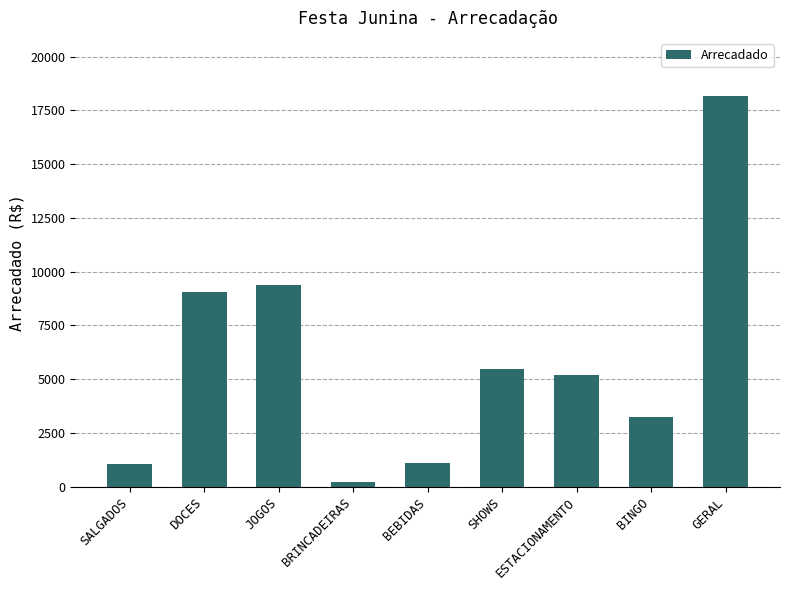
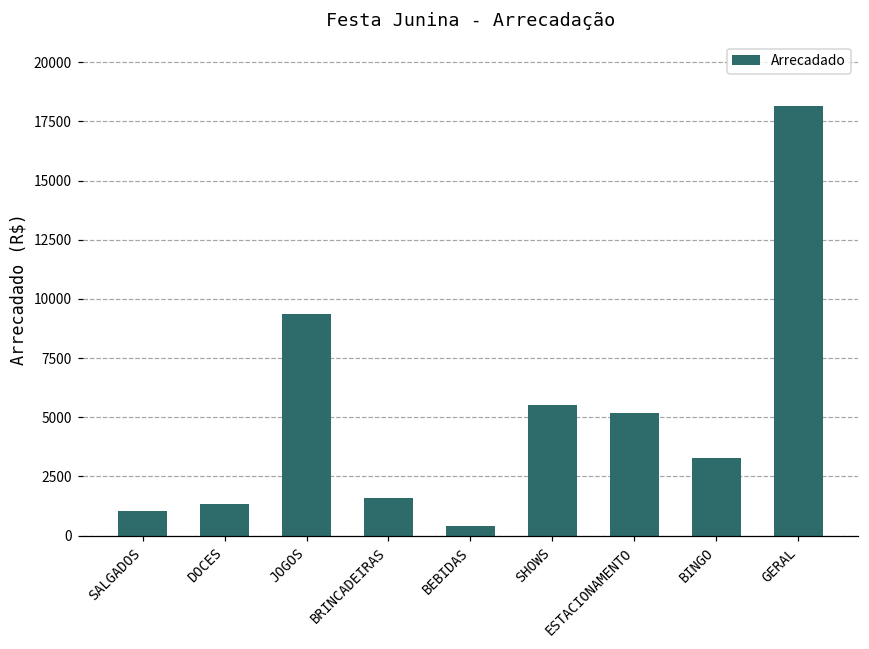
  {
    "SALGADOS": 1000,
-   "DOCES": 9000,
+   "DOCES": 1300,
    "JOGOS": 9400,
-   "BRINCADEIRAS": 200,
-   "BEBIDAS": 1100,
+   "BRINCADEIRAS": 1600,
+   "BEBIDAS": 400,
    "SHOWS": 5500,
    "ESTACIONAMENTO": 5200,
    "BINGO": 3300,
    "GERAL": 18100
  }
